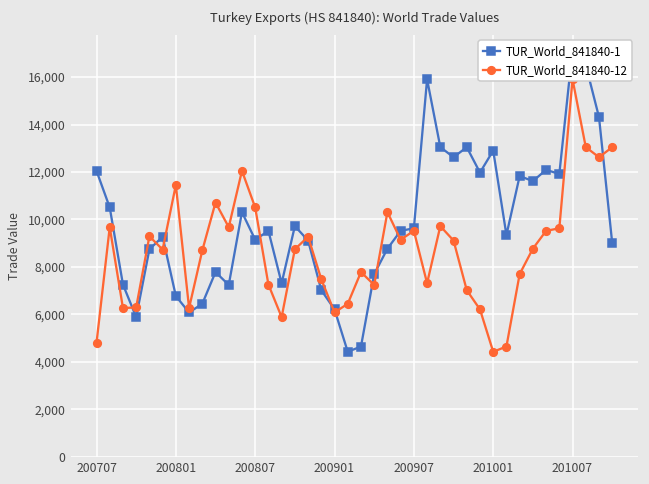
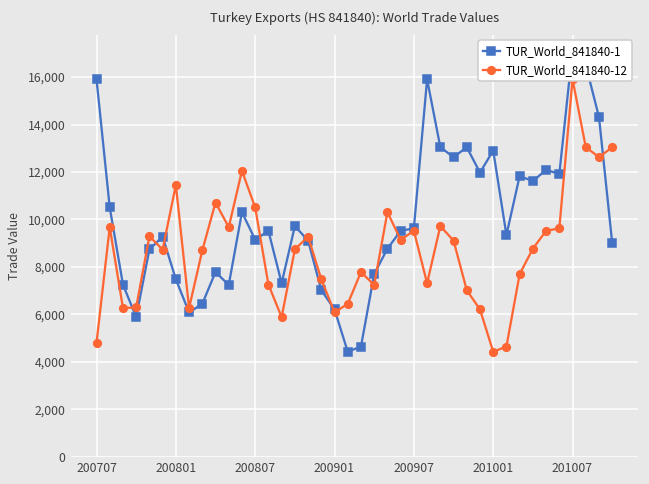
  {
    "TUR_World_841840-1": {
-     "200707": "12,100",
-     "200801": "6,800",
+     "200707": "15,900",
+     "200801": "7,500",
      "200807": "9,100",
      "200901": "6,200",
      "201001": "12,900"
    },
    "TUR_World_841840-12": {
      "200707": "4,800",
      "200801": "11,500",
      "200807": "10,500",
      "200901": "6,100",
      "201001": "4,400",
      "201007": "15,900"
    }
  }
